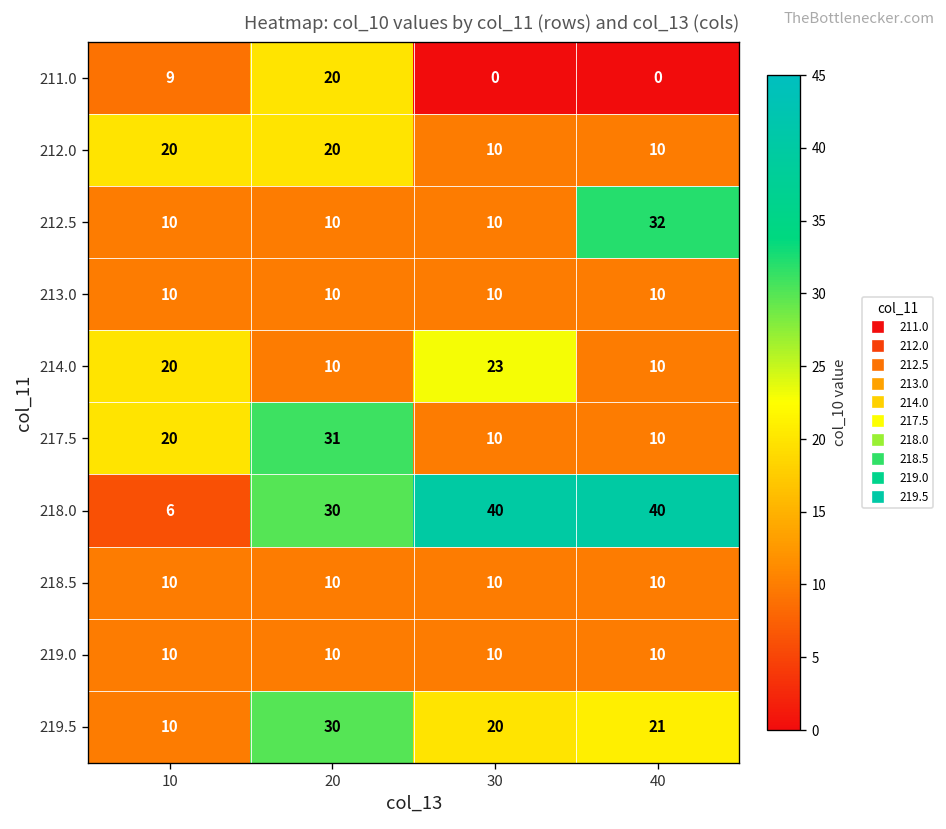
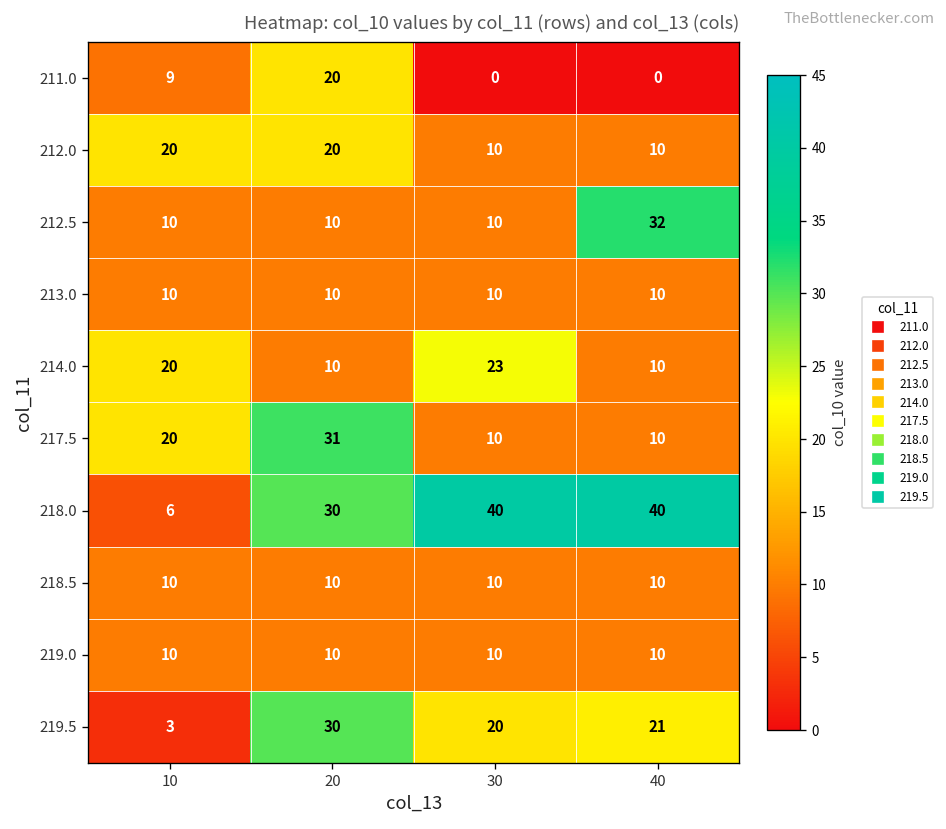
  {
    "211.0": {
      "10": 9,
      "20": 20,
      "30": 0,
      "40": 0
    },
    "212.0": {
      "10": 20,
      "20": 20,
      "30": 10,
      "40": 10
    },
    "212.5": {
      "10": 10,
      "20": 10,
      "30": 10,
      "40": 32
    },
    "213.0": {
      "10": 10,
      "20": 10,
      "30": 10,
      "40": 10
    },
    "214.0": {
      "10": 20,
      "20": 10,
      "30": 23,
      "40": 10
    },
    "217.5": {
      "10": 20,
      "20": 31,
      "30": 10,
      "40": 10
    },
    "218.0": {
      "10": 6,
      "20": 30,
      "30": 40,
      "40": 40
    },
    "218.5": {
      "10": 10,
      "20": 10,
      "30": 10,
      "40": 10
    },
    "219.0": {
      "10": 10,
      "20": 10,
      "30": 10,
      "40": 10
    },
    "219.5": {
-     "10": 10,
+     "10": 3,
      "20": 30,
      "30": 20,
      "40": 21
    }
  }
